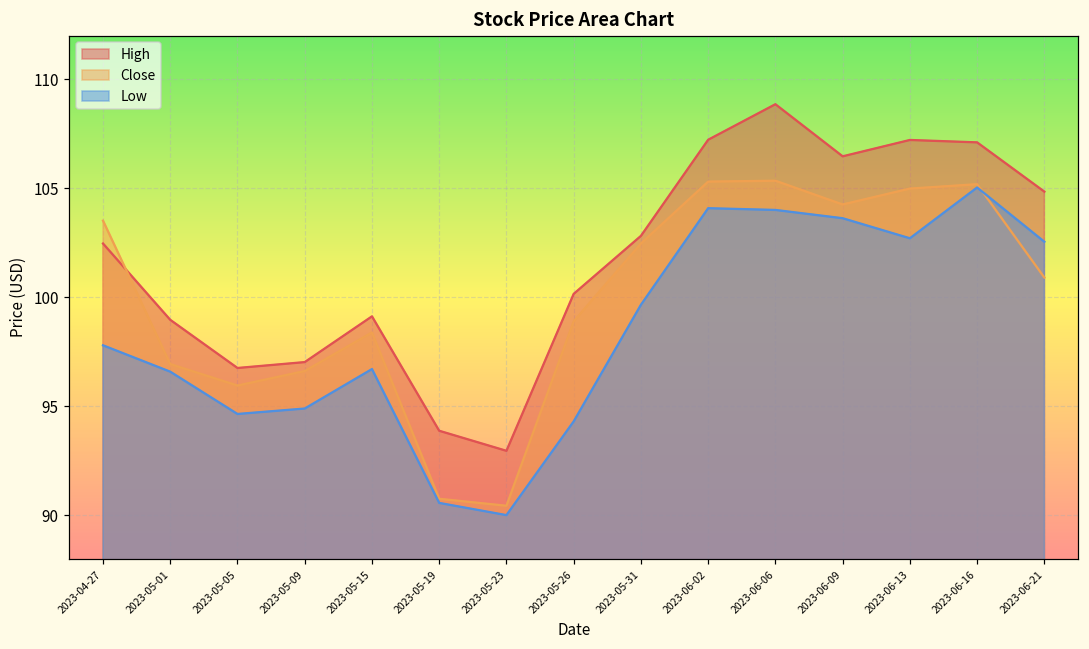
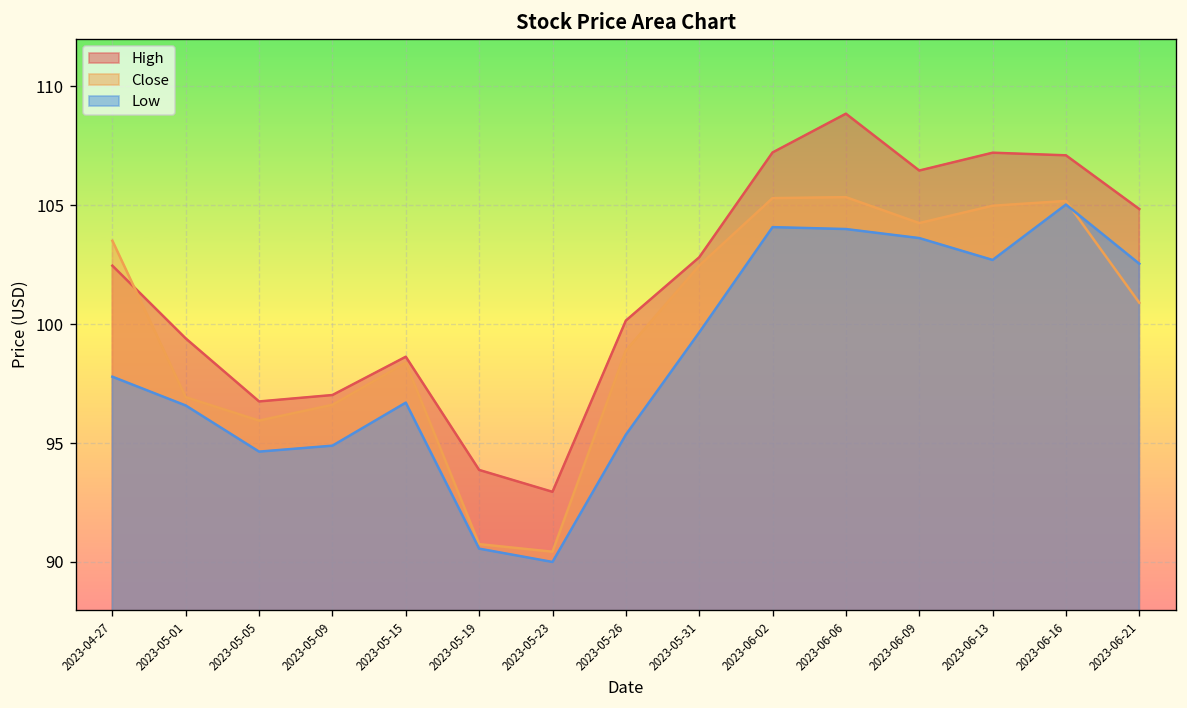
  {
    "High": {
      "2023-04-27": 102.5,
-     "2023-05-01": 99.0,
+     "2023-05-01": 99.4,
      "2023-05-05": 96.8,
      "2023-05-09": 97.0,
-     "2023-05-15": 99.1,
+     "2023-05-15": 98.6,
      "2023-05-19": 93.9,
      "2023-05-23": 92.9,
      "2023-05-26": 100.2,
      "2023-05-31": 102.8,
      "2023-06-02": 107.2,
      "2023-06-06": 108.8,
      "2023-06-09": 106.5,
      "2023-06-13": 107.2,
      "2023-06-16": 107.1,
      "2023-06-21": 104.8
    },
    "Close": {
      "2023-04-27": 103.5,
      "2023-05-01": 96.9,
      "2023-05-05": 95.9,
      "2023-05-09": 96.6,
      "2023-05-15": 98.4,
      "2023-05-19": 90.8,
      "2023-05-23": 90.4,
      "2023-05-26": 98.9,
      "2023-05-31": 102.5,
      "2023-06-02": 105.3,
      "2023-06-06": 105.3,
      "2023-06-09": 104.3,
      "2023-06-13": 105.0,
      "2023-06-16": 105.2,
      "2023-06-21": 100.9
    },
    "Low": {
      "2023-04-27": 97.8,
      "2023-05-01": 96.6,
      "2023-05-05": 94.6,
      "2023-05-09": 94.9,
      "2023-05-15": 96.7,
      "2023-05-19": 90.6,
      "2023-05-23": 90.0,
-     "2023-05-26": 94.3,
+     "2023-05-26": 95.4,
      "2023-05-31": 99.7,
      "2023-06-02": 104.1,
      "2023-06-06": 104.0,
      "2023-06-09": 103.6,
      "2023-06-13": 102.7,
      "2023-06-16": 105.0,
      "2023-06-21": 102.5
    }
  }
